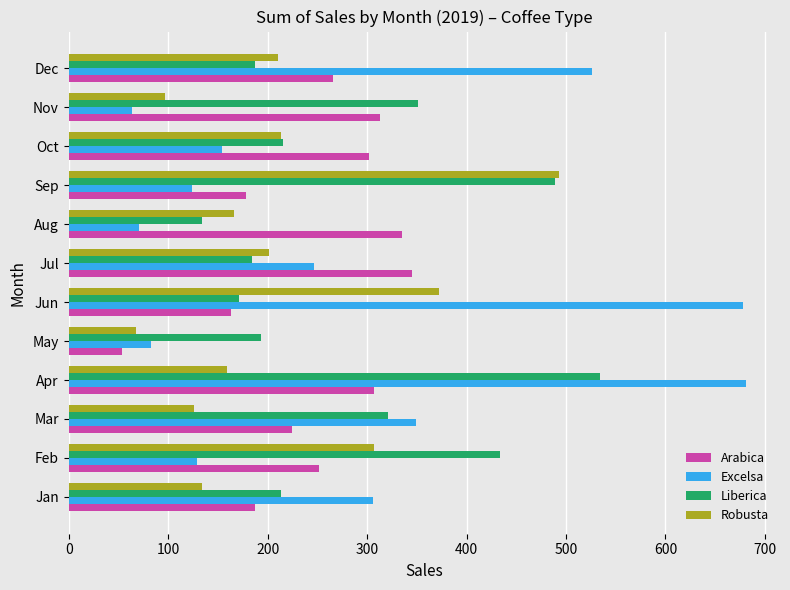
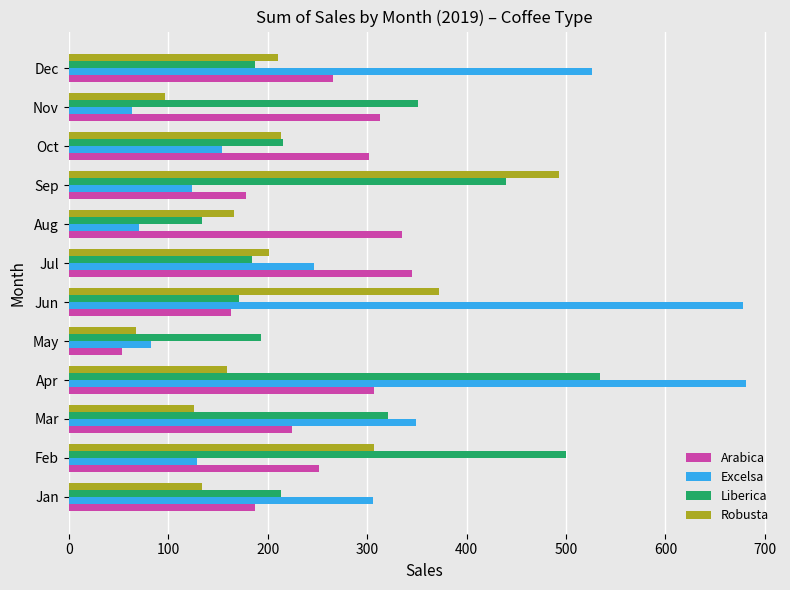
  {
    "Arabica": {
      "Dec": 270,
      "Nov": 310,
      "Oct": 300,
      "Sep": 180,
      "Aug": 330,
      "Jul": 350,
      "Jun": 160,
      "May": 50,
      "Apr": 310,
      "Mar": 220,
      "Feb": 250,
      "Jan": 190
    },
    "Excelsa": {
      "Dec": 530,
      "Nov": 60,
      "Oct": 150,
      "Sep": 120,
      "Aug": 70,
      "Jul": 250,
      "Jun": 680,
      "May": 80,
      "Apr": 680,
      "Mar": 350,
      "Feb": 130,
      "Jan": 310
    },
    "Liberica": {
      "Dec": 190,
      "Nov": 350,
      "Oct": 220,
-     "Sep": 490,
+     "Sep": 440,
      "Aug": 130,
      "Jul": 180,
      "Jun": 170,
      "May": 190,
      "Apr": 530,
      "Mar": 320,
-     "Feb": 430,
+     "Feb": 500,
      "Jan": 210
    },
    "Robusta": {
      "Dec": 210,
      "Nov": 100,
      "Oct": 210,
      "Sep": 490,
      "Aug": 170,
      "Jul": 200,
      "Jun": 370,
      "May": 70,
      "Apr": 160,
      "Mar": 130,
      "Feb": 310,
      "Jan": 130
    }
  }
